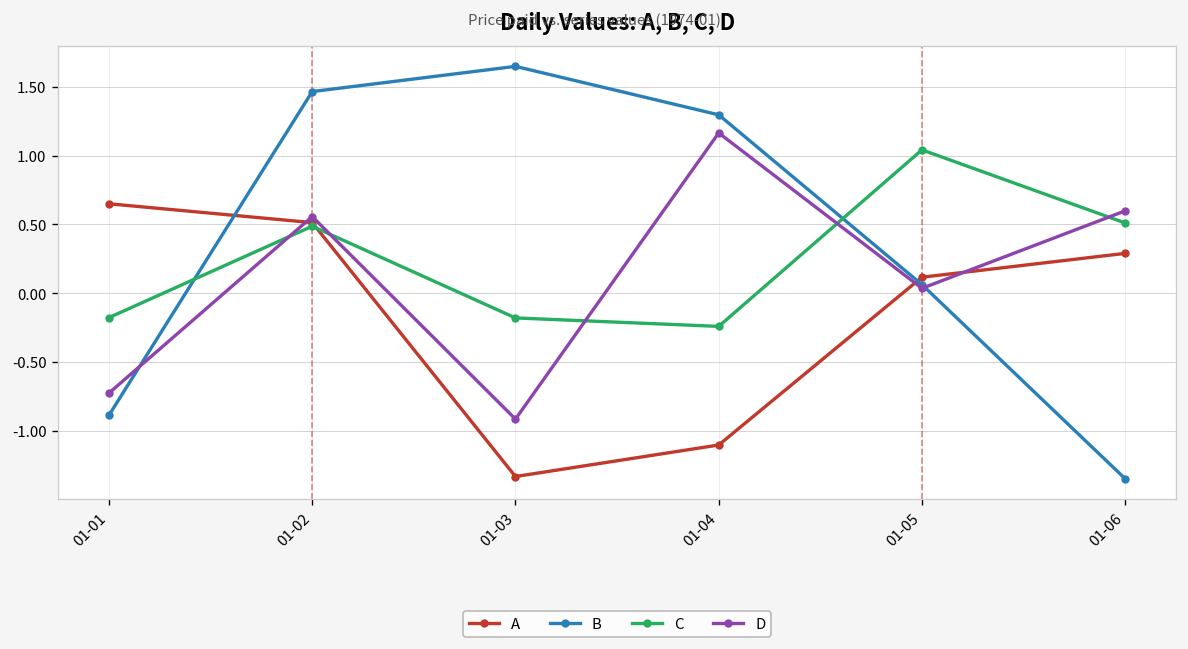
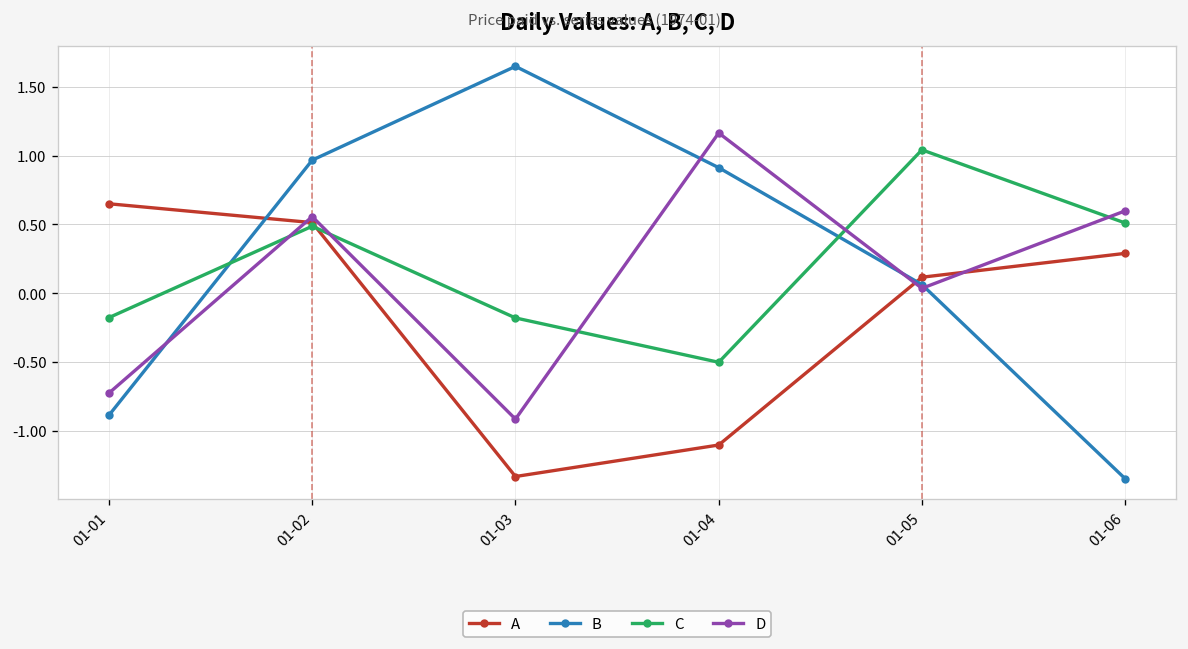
  {
    "A": {
      "01-01": 0.65,
      "01-02": 0.51,
      "01-03": -1.33,
      "01-04": -1.10,
      "01-05": 0.12,
      "01-06": 0.29
    },
    "B": {
      "01-01": -0.89,
-     "01-02": 1.47,
+     "01-02": 0.97,
      "01-03": 1.65,
-     "01-04": 1.30,
+     "01-04": 0.91,
      "01-05": 0.06,
      "01-06": -1.35
    },
    "C": {
      "01-01": -0.18,
      "01-02": 0.49,
      "01-03": -0.18,
-     "01-04": -0.24,
+     "01-04": -0.50,
      "01-05": 1.04,
      "01-06": 0.51
    },
    "D": {
      "01-01": -0.73,
      "01-02": 0.56,
      "01-03": -0.92,
      "01-04": 1.17,
      "01-05": 0.04,
      "01-06": 0.60
    }
  }
